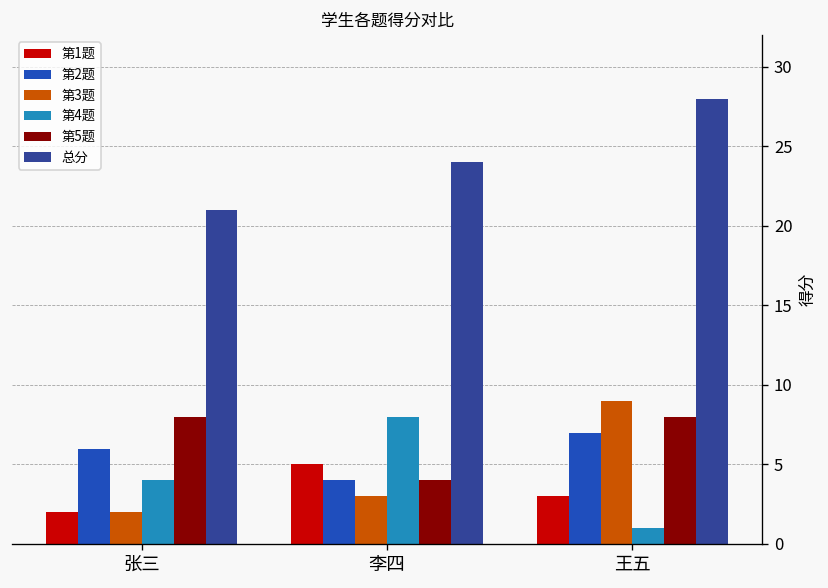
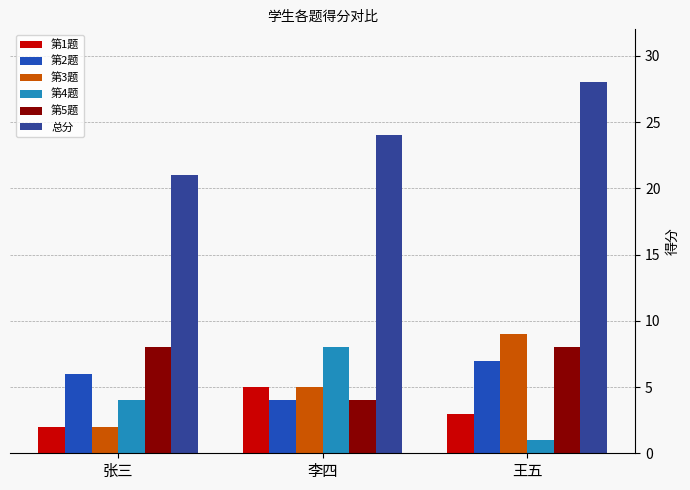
  {
    "第1题": {
      "张三": 2,
      "李四": 5,
      "王五": 3
    },
    "第3题": {
      "张三": 2,
-     "李四": 3,
+     "李四": 5,
      "王五": 9
    },
    "第4题": {
      "张三": 4,
      "李四": 8,
      "王五": 1
    },
    "第5题": {
      "张三": 8,
      "李四": 4,
      "王五": 8
    }
  }
